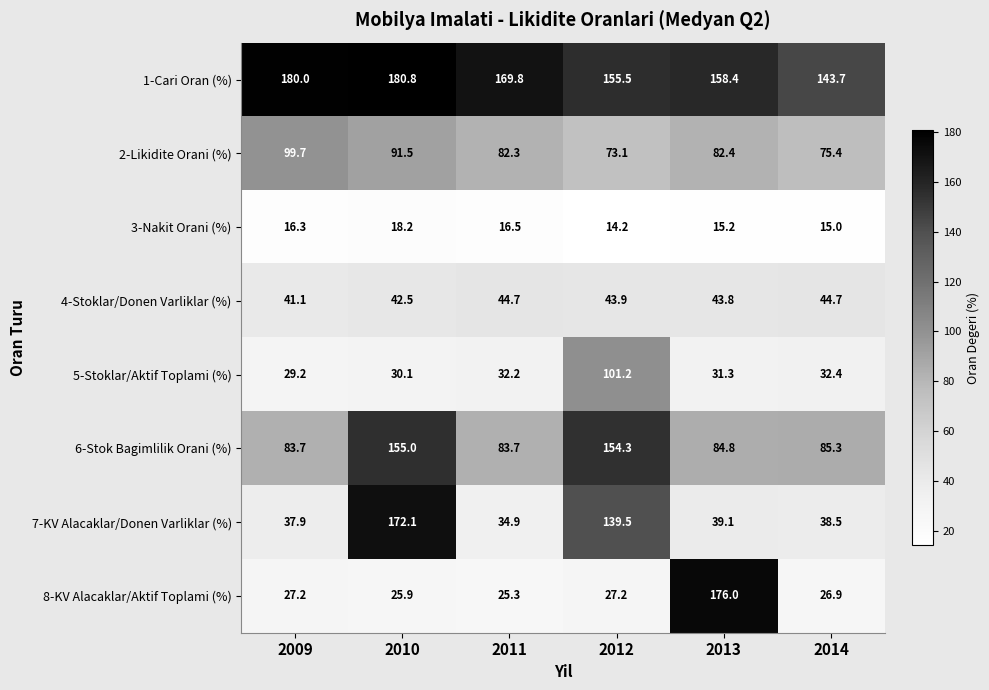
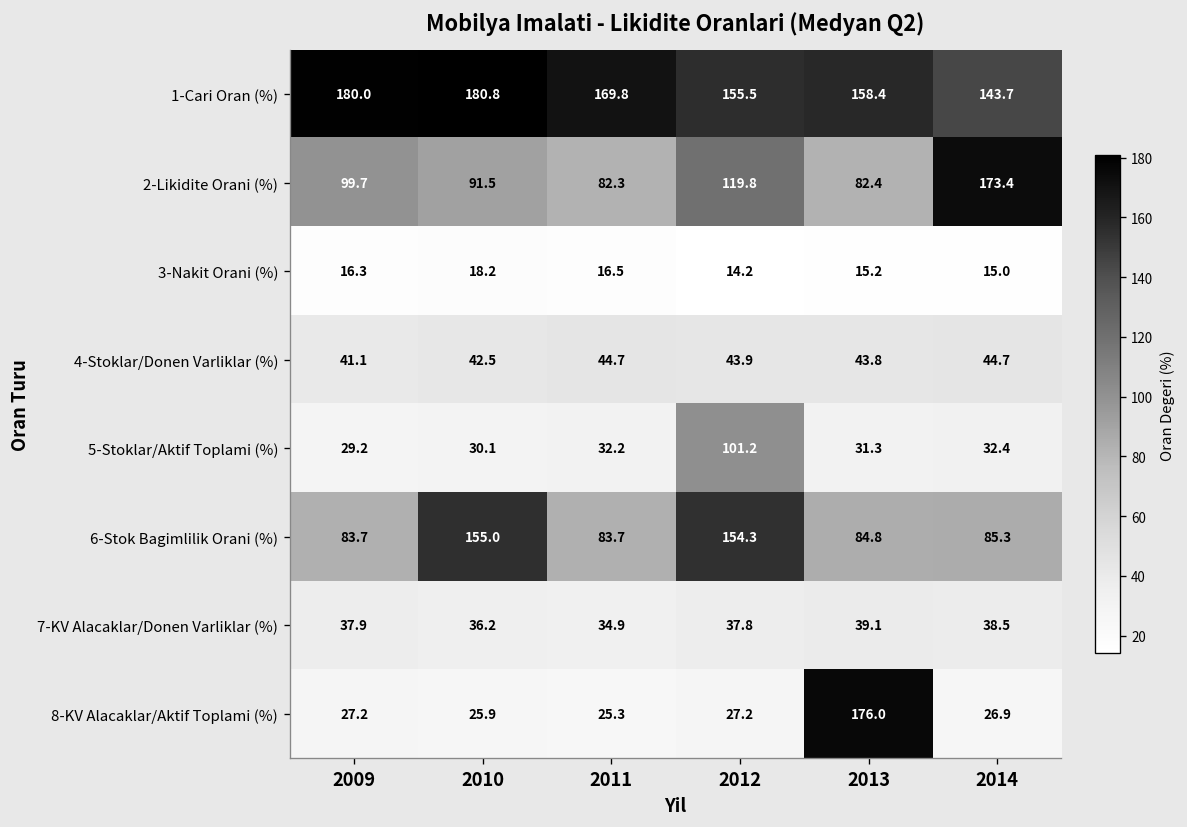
  {
    "1-Cari Oran (%)": {
      "2009": 180.0,
      "2010": 180.8,
      "2011": 169.8,
      "2012": 155.5,
      "2013": 158.4,
      "2014": 143.7
    },
    "2-Likidite Orani (%)": {
      "2009": 99.7,
      "2010": 91.5,
      "2011": 82.3,
-     "2012": 73.1,
+     "2012": 119.8,
      "2013": 82.4,
-     "2014": 75.4
+     "2014": 173.4
    },
    "3-Nakit Orani (%)": {
      "2009": 16.3,
      "2010": 18.2,
      "2011": 16.5,
      "2012": 14.2,
      "2013": 15.2,
      "2014": 15.0
    },
    "4-Stoklar/Donen Varliklar (%)": {
      "2009": 41.1,
      "2010": 42.5,
      "2011": 44.7,
      "2012": 43.9,
      "2013": 43.8,
      "2014": 44.7
    },
    "5-Stoklar/Aktif Toplami (%)": {
      "2009": 29.2,
      "2010": 30.1,
      "2011": 32.2,
      "2012": 101.2,
      "2013": 31.3,
      "2014": 32.4
    },
    "6-Stok Bagimlilik Orani (%)": {
      "2009": 83.7,
      "2010": 155.0,
      "2011": 83.7,
      "2012": 154.3,
      "2013": 84.8,
      "2014": 85.3
    },
    "7-KV Alacaklar/Donen Varliklar (%)": {
      "2009": 37.9,
-     "2010": 172.1,
+     "2010": 36.2,
      "2011": 34.9,
-     "2012": 139.5,
+     "2012": 37.8,
      "2013": 39.1,
      "2014": 38.5
    },
    "8-KV Alacaklar/Aktif Toplami (%)": {
      "2009": 27.2,
      "2010": 25.9,
      "2011": 25.3,
      "2012": 27.2,
      "2013": 176.0,
      "2014": 26.9
    }
  }
